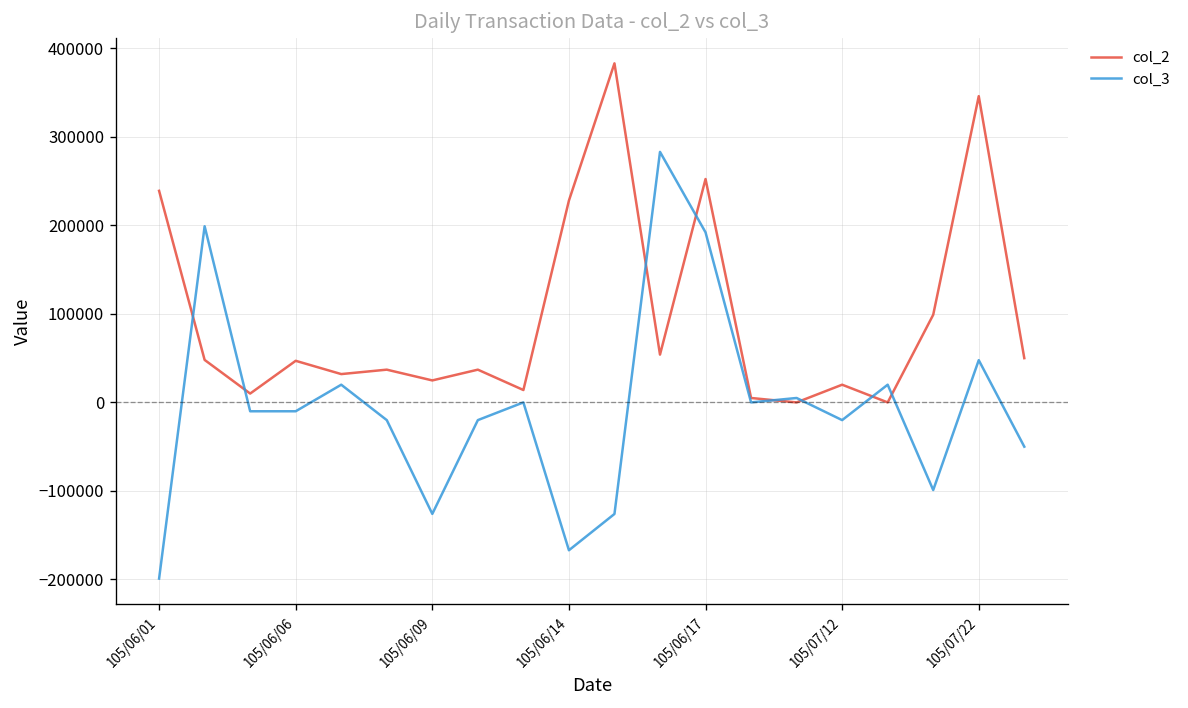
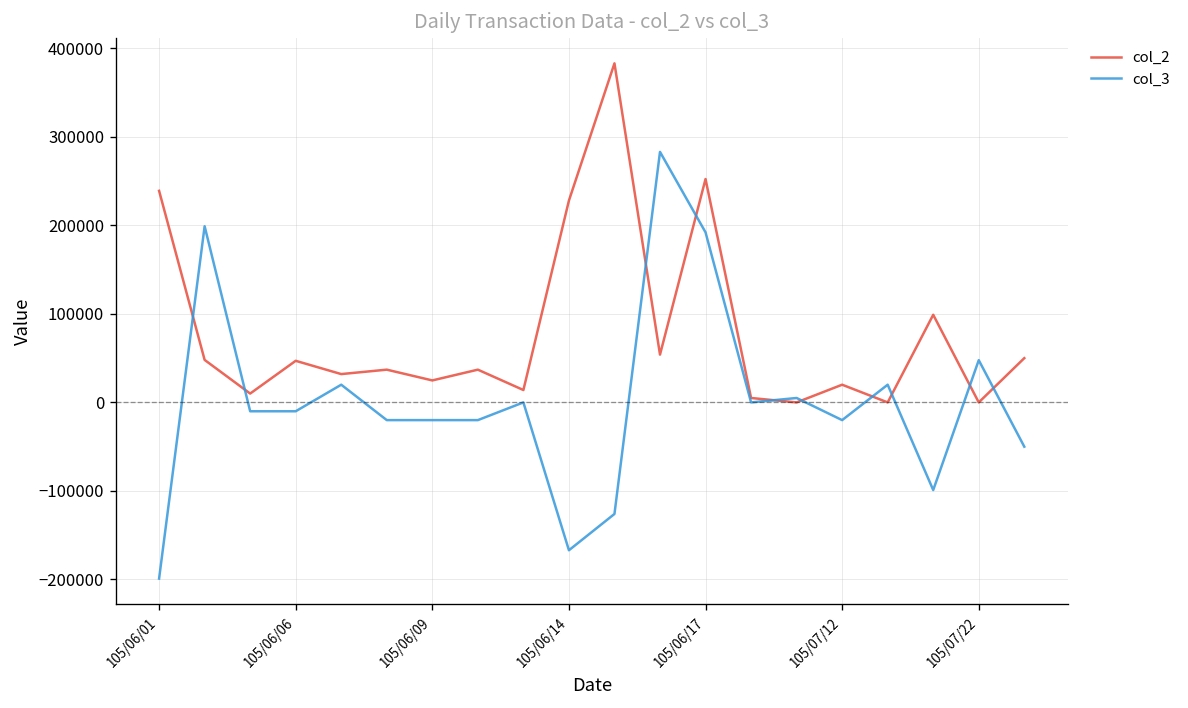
  {
    "col_2": {
      "105/06/01": 240000,
      "105/06/06": 50000,
      "105/06/09": 20000,
      "105/06/14": 230000,
      "105/06/17": 250000,
      "105/07/12": 20000,
-     "105/07/22": 350000
+     "105/07/22": 0
    },
    "col_3": {
      "105/06/01": -200000,
      "105/06/06": -10000,
-     "105/06/09": -130000,
+     "105/06/09": -20000,
      "105/06/14": -170000,
      "105/06/17": 190000,
      "105/07/12": -20000,
      "105/07/22": 50000
    }
  }
